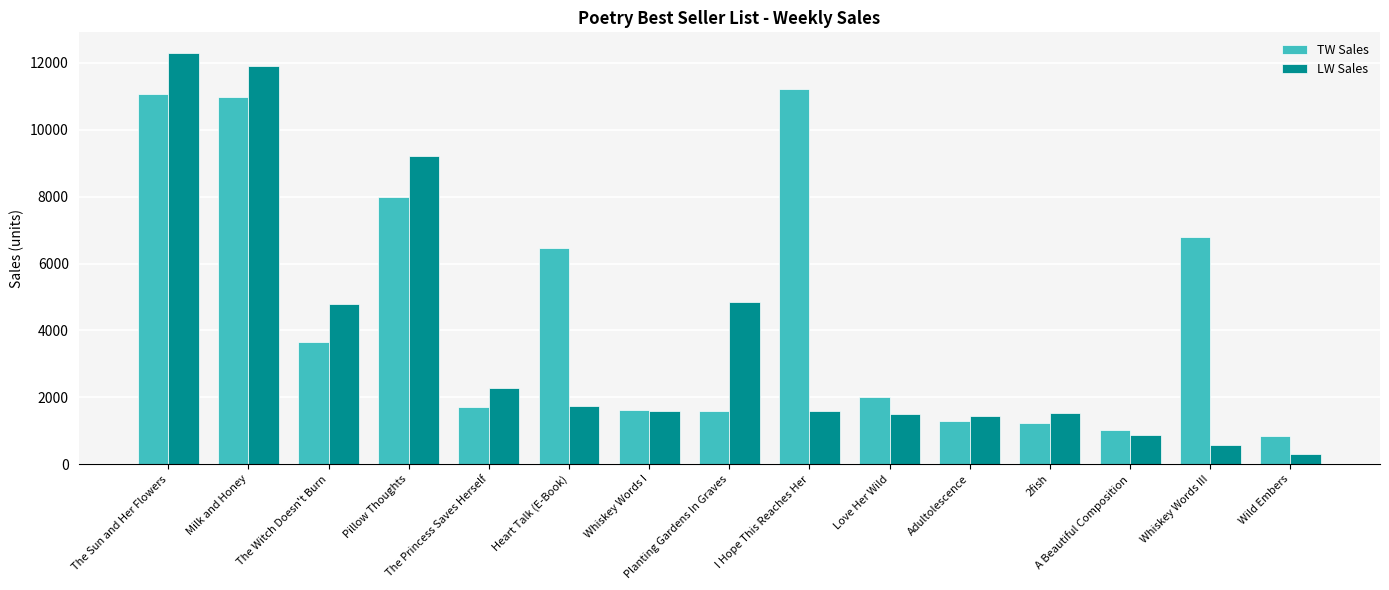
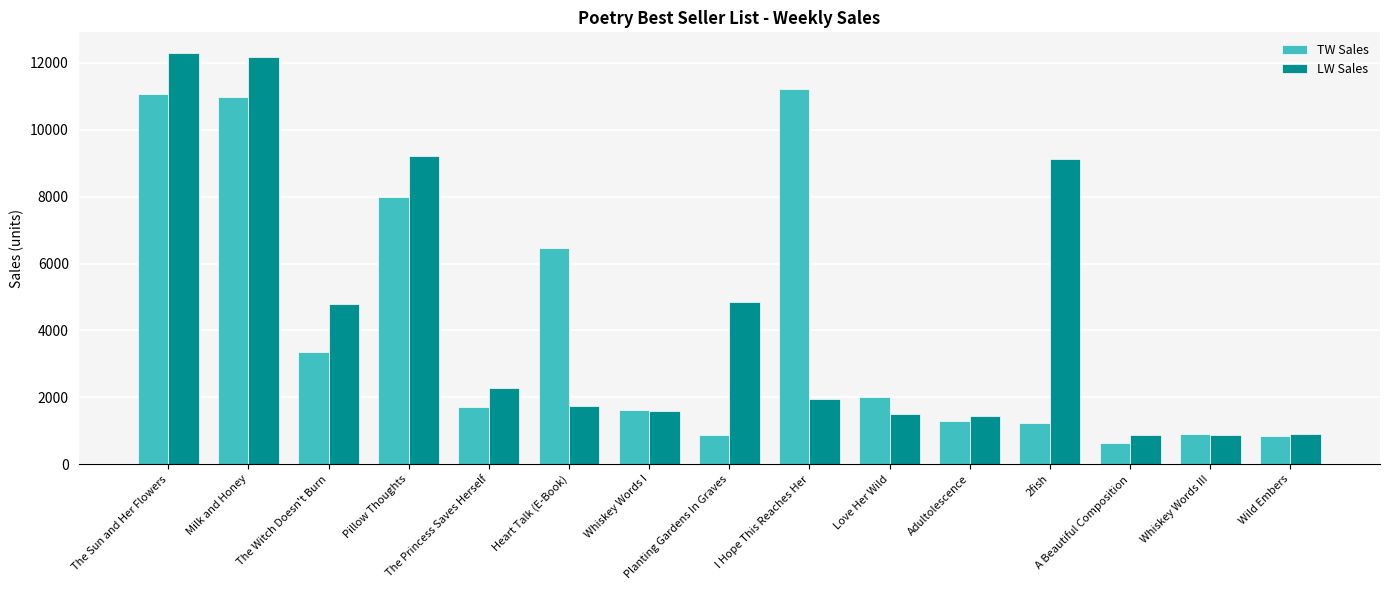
  {
    "TW Sales": {
      "The Sun and Her Flowers": 11100,
      "Milk and Honey": 11000,
-     "The Witch Doesn't Burn": 3700,
+     "The Witch Doesn't Burn": 3400,
      "Pillow Thoughts": 8000,
      "The Princess Saves Herself": 1700,
      "Heart Talk (E-Book)": 6500,
      "Whiskey Words I": 1600,
-     "Planting Gardens In Graves": 1600,
+     "Planting Gardens In Graves": 900,
      "I Hope This Reaches Her": 11200,
      "Love Her Wild": 2000,
      "Adultolescence": 1300,
      "2fish": 1200,
-     "A Beautiful Composition": 1000,
-     "Whiskey Words III": 6800,
+     "A Beautiful Composition": 600,
+     "Whiskey Words III": 900,
      "Wild Embers": 900
    },
    "LW Sales": {
      "The Sun and Her Flowers": 12300,
-     "Milk and Honey": 11900,
+     "Milk and Honey": 12200,
      "The Witch Doesn't Burn": 4800,
      "Pillow Thoughts": 9200,
      "The Princess Saves Herself": 2300,
      "Heart Talk (E-Book)": 1700,
      "Whiskey Words I": 1600,
      "Planting Gardens In Graves": 4900,
-     "I Hope This Reaches Her": 1600,
+     "I Hope This Reaches Her": 1900,
      "Love Her Wild": 1500,
      "Adultolescence": 1400,
-     "2fish": 1500,
+     "2fish": 9100,
      "A Beautiful Composition": 900,
-     "Whiskey Words III": 600,
-     "Wild Embers": 300
+     "Whiskey Words III": 900,
+     "Wild Embers": 900
    }
  }
